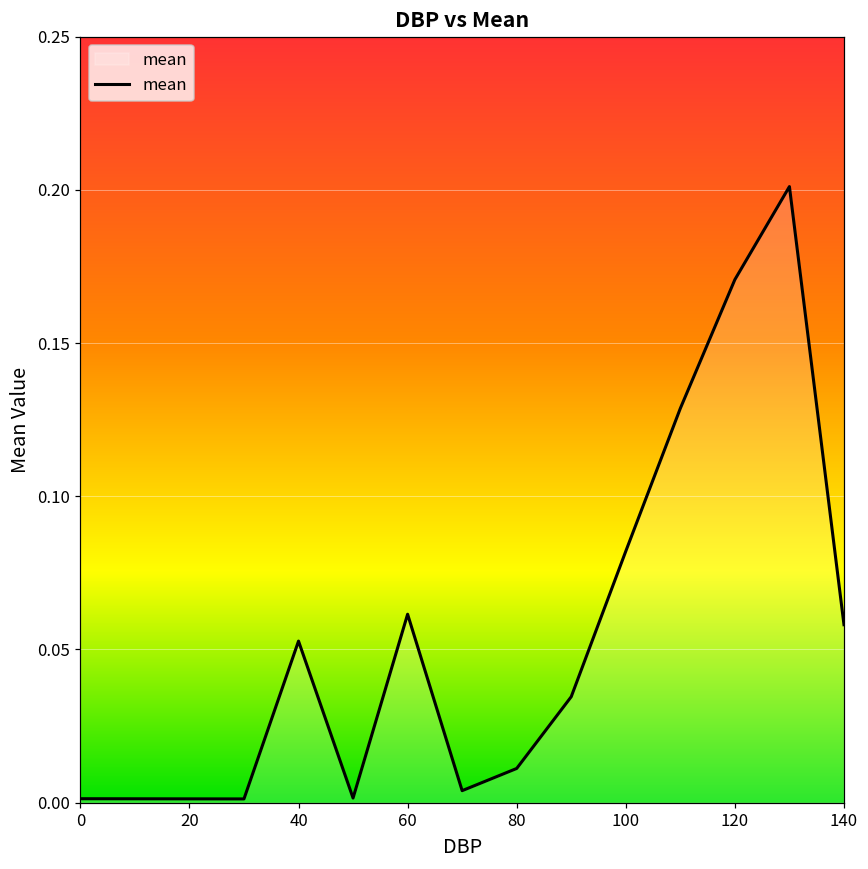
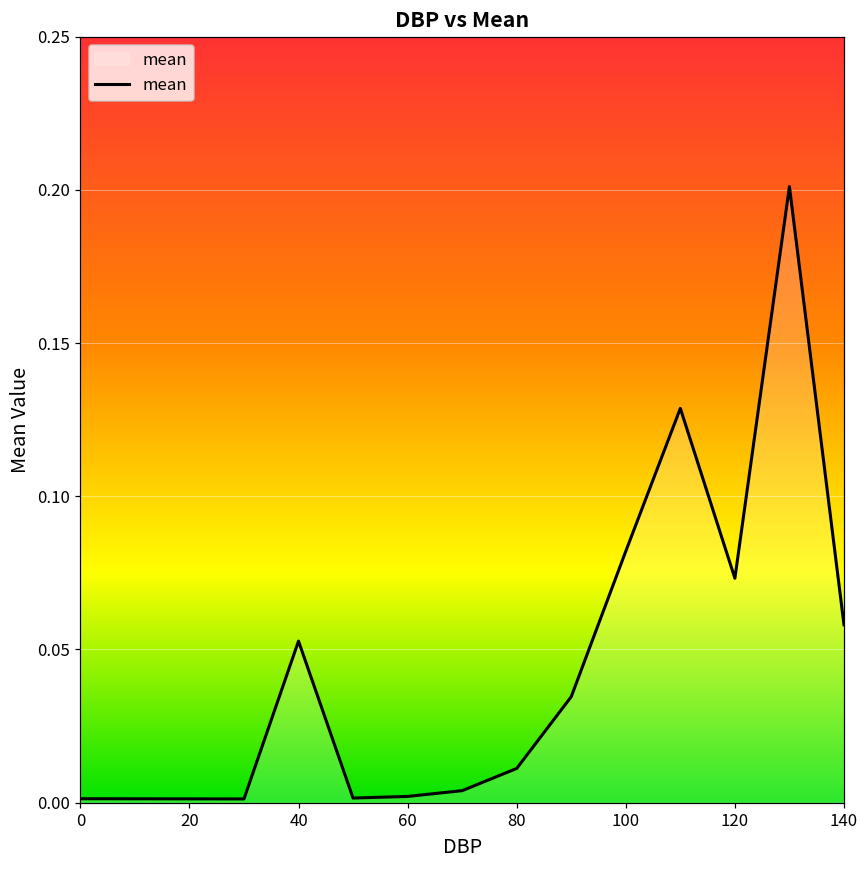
  {
    "0": 0.001,
    "40": 0.053,
-   "60": 0.062,
+   "60": 0.002,
    "80": 0.011,
    "100": 0.082,
-   "120": 0.171,
+   "120": 0.073,
    "140": 0.058
  }
